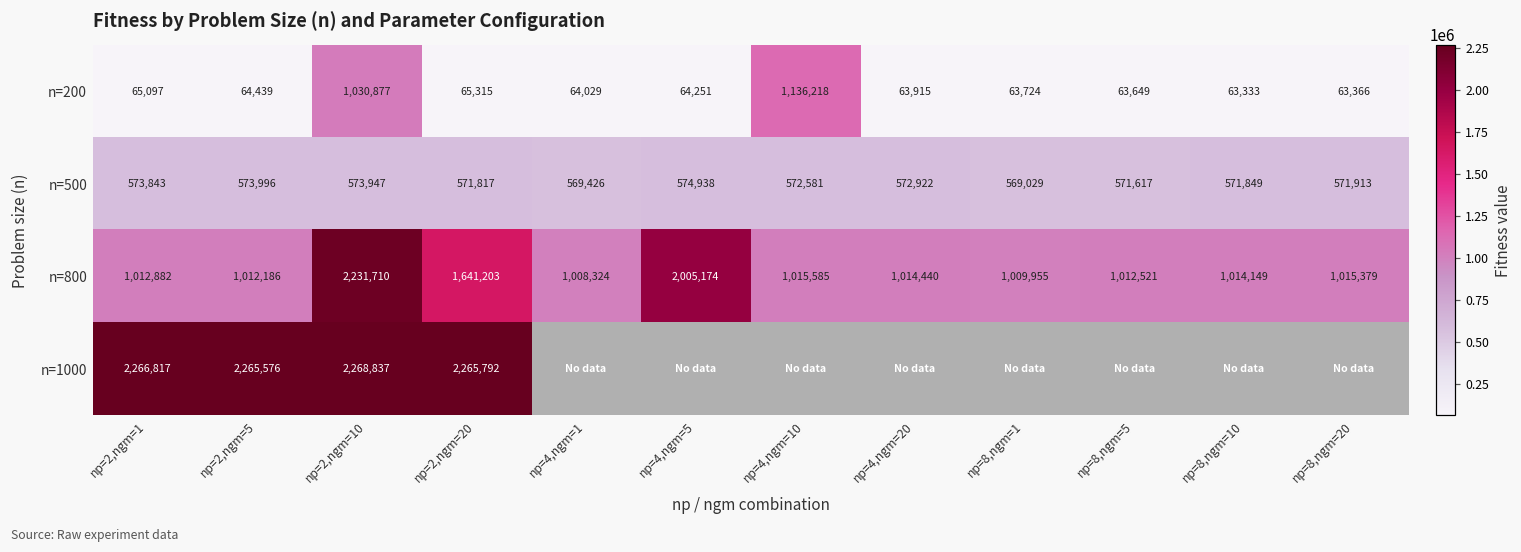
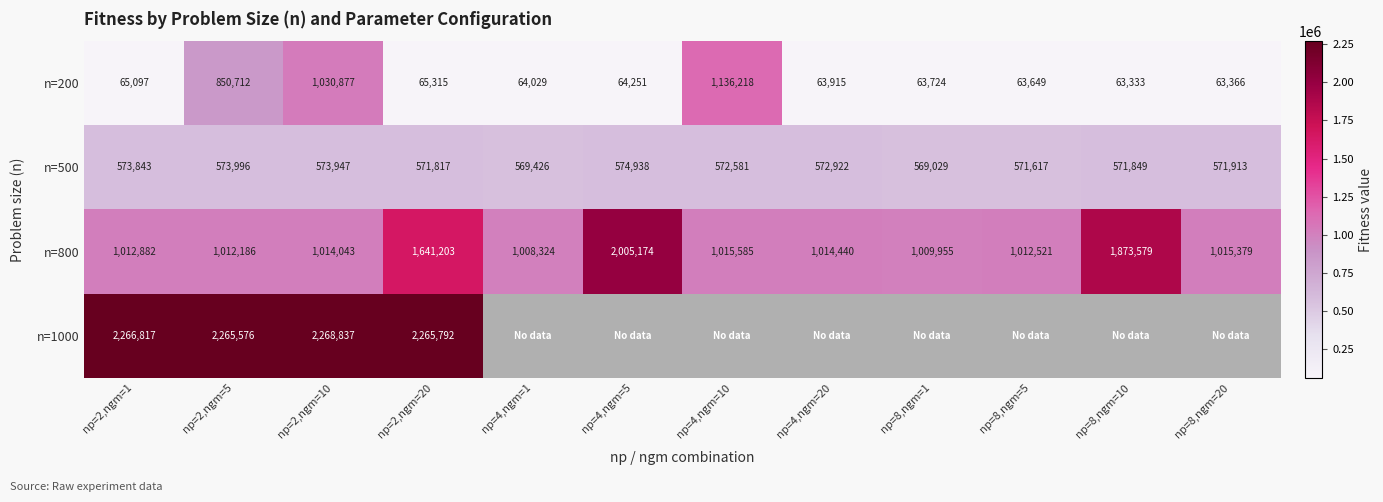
  {
    "n=200": {
      "np=2,ngm=1": "65,097",
-     "np=2,ngm=5": "64,439",
+     "np=2,ngm=5": "850,712",
      "np=2,ngm=10": "1,030,877",
      "np=2,ngm=20": "65,315",
      "np=4,ngm=1": "64,029",
      "np=4,ngm=5": "64,251",
      "np=4,ngm=10": "1,136,218",
      "np=4,ngm=20": "63,915",
      "np=8,ngm=1": "63,724",
      "np=8,ngm=5": "63,649",
      "np=8,ngm=10": "63,333",
      "np=8,ngm=20": "63,366"
    },
    "n=500": {
      "np=2,ngm=1": "573,843",
      "np=2,ngm=5": "573,996",
      "np=2,ngm=10": "573,947",
      "np=2,ngm=20": "571,817",
      "np=4,ngm=1": "569,426",
      "np=4,ngm=5": "574,938",
      "np=4,ngm=10": "572,581",
      "np=4,ngm=20": "572,922",
      "np=8,ngm=1": "569,029",
      "np=8,ngm=5": "571,617",
      "np=8,ngm=10": "571,849",
      "np=8,ngm=20": "571,913"
    },
    "n=800": {
      "np=2,ngm=1": "1,012,882",
      "np=2,ngm=5": "1,012,186",
-     "np=2,ngm=10": "2,231,710",
+     "np=2,ngm=10": "1,014,043",
      "np=2,ngm=20": "1,641,203",
      "np=4,ngm=1": "1,008,324",
      "np=4,ngm=5": "2,005,174",
      "np=4,ngm=10": "1,015,585",
      "np=4,ngm=20": "1,014,440",
      "np=8,ngm=1": "1,009,955",
      "np=8,ngm=5": "1,012,521",
-     "np=8,ngm=10": "1,014,149",
+     "np=8,ngm=10": "1,873,579",
      "np=8,ngm=20": "1,015,379"
    },
    "n=1000": {
      "np=2,ngm=1": "2,266,817",
      "np=2,ngm=5": "2,265,576",
      "np=2,ngm=10": "2,268,837",
      "np=2,ngm=20": "2,265,792"
    }
  }
